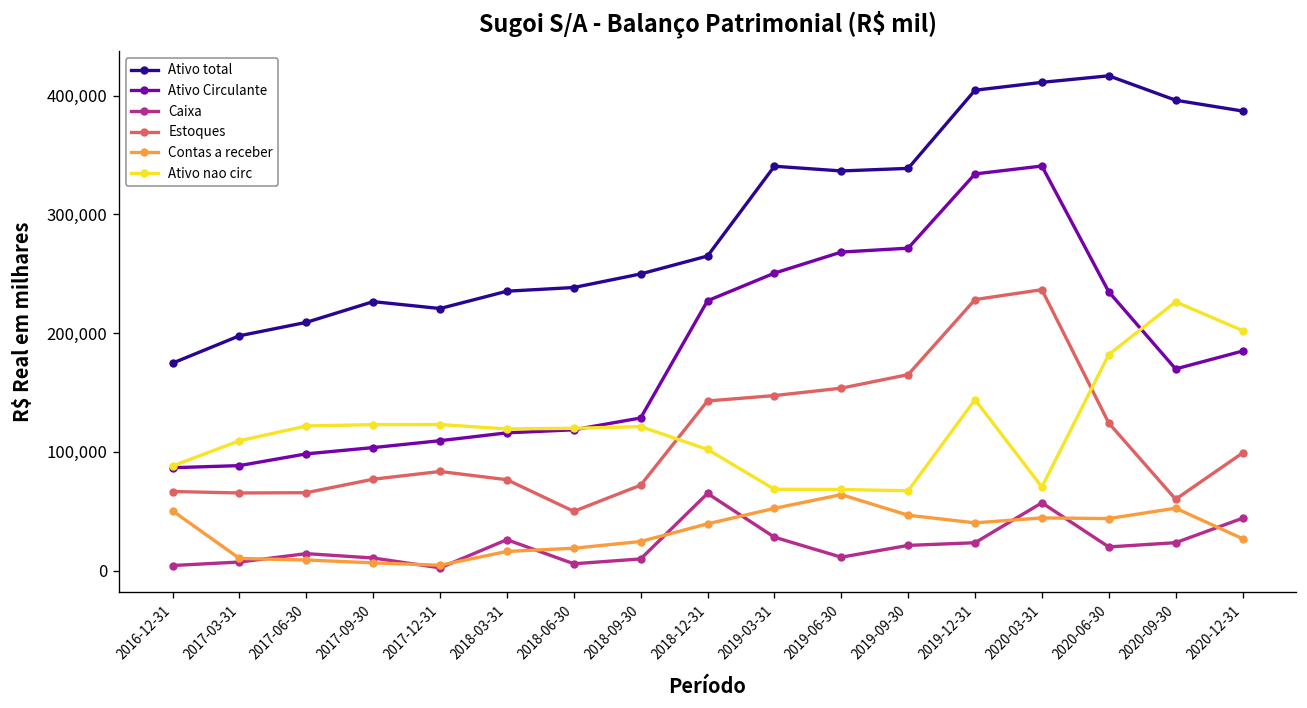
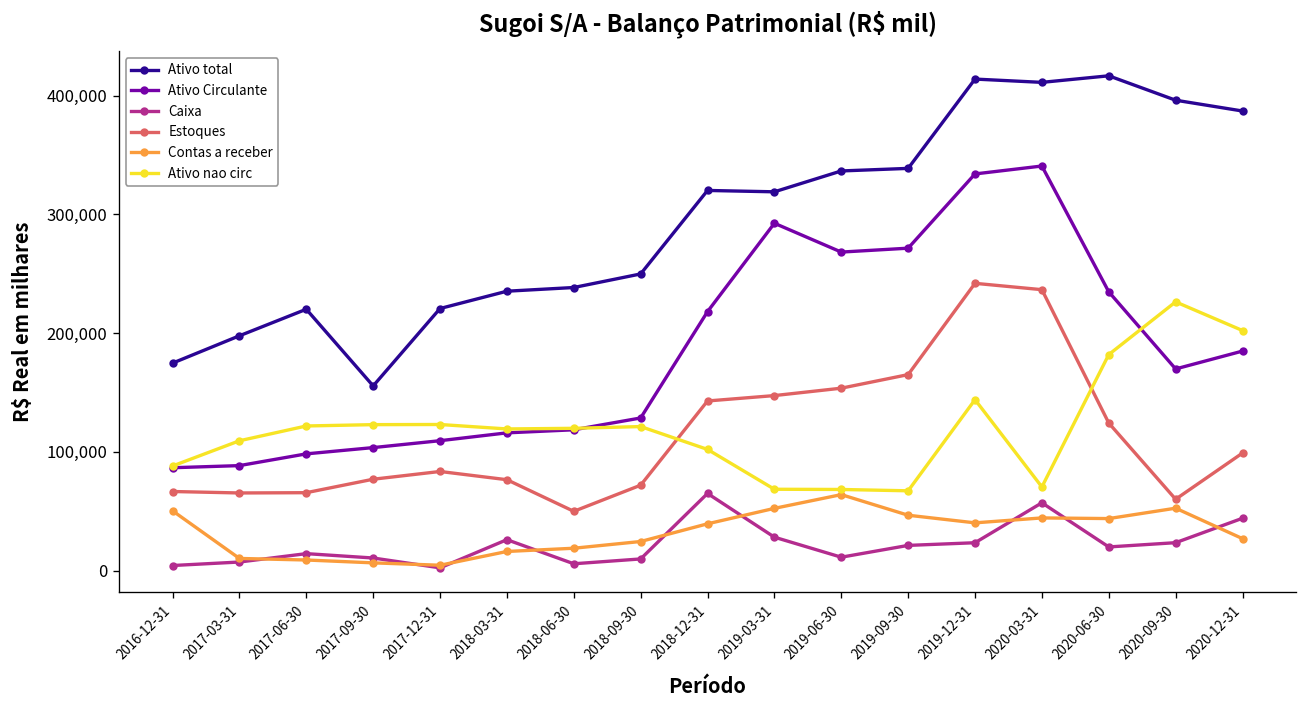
  {
    "Ativo total": {
      "2016-12-31": "170,000",
      "2017-03-31": "200,000",
-     "2017-06-30": "210,000",
-     "2017-09-30": "230,000",
+     "2017-06-30": "220,000",
+     "2017-09-30": "160,000",
      "2017-12-31": "220,000",
      "2018-03-31": "240,000",
      "2018-06-30": "240,000",
      "2018-09-30": "250,000",
-     "2018-12-31": "260,000",
-     "2019-03-31": "340,000",
+     "2018-12-31": "320,000",
+     "2019-03-31": "320,000",
      "2019-06-30": "340,000",
      "2019-09-30": "340,000",
-     "2019-12-31": "400,000",
+     "2019-12-31": "410,000",
      "2020-03-31": "410,000",
      "2020-06-30": "420,000",
      "2020-09-30": "400,000",
      "2020-12-31": "390,000"
    },
    "Ativo Circulante": {
      "2017-03-31": "90,000",
      "2017-06-30": "100,000",
      "2017-09-30": "100,000",
      "2017-12-31": "110,000",
      "2018-03-31": "120,000",
      "2018-09-30": "130,000",
-     "2018-12-31": "230,000",
-     "2019-03-31": "250,000",
+     "2018-12-31": "220,000",
+     "2019-03-31": "290,000",
      "2019-06-30": "270,000",
      "2019-09-30": "270,000",
      "2019-12-31": "330,000",
      "2020-03-31": "340,000",
      "2020-06-30": "230,000",
      "2020-09-30": "170,000",
      "2020-12-31": "180,000"
    },
    "Caixa": {
      "2016-12-31": "0",
      "2017-03-31": "10,000",
      "2017-06-30": "10,000",
      "2017-09-30": "10,000",
      "2018-03-31": "30,000",
      "2018-06-30": "10,000",
      "2018-09-30": "10,000",
      "2018-12-31": "60,000",
      "2019-03-31": "30,000",
      "2019-06-30": "10,000",
      "2019-09-30": "20,000",
      "2019-12-31": "20,000",
      "2020-03-31": "60,000",
      "2020-06-30": "20,000",
      "2020-09-30": "20,000",
      "2020-12-31": "40,000"
    },
    "Estoques": {
      "2016-12-31": "70,000",
      "2017-03-31": "70,000",
      "2017-06-30": "70,000",
      "2017-09-30": "80,000",
      "2017-12-31": "80,000",
      "2018-03-31": "80,000",
      "2018-06-30": "50,000",
      "2018-09-30": "70,000",
      "2018-12-31": "140,000",
      "2019-03-31": "150,000",
      "2019-06-30": "150,000",
      "2019-09-30": "170,000",
-     "2019-12-31": "230,000",
+     "2019-12-31": "240,000",
      "2020-03-31": "240,000",
      "2020-06-30": "120,000",
      "2020-09-30": "60,000",
      "2020-12-31": "100,000"
    },
    "Contas a receber": {
      "2016-12-31": "50,000",
      "2017-03-31": "10,000",
      "2017-06-30": "10,000",
      "2017-09-30": "10,000",
      "2018-03-31": "20,000",
      "2018-06-30": "20,000",
      "2018-09-30": "20,000",
      "2018-12-31": "40,000",
      "2019-03-31": "50,000",
      "2019-06-30": "60,000",
      "2019-09-30": "50,000",
      "2019-12-31": "40,000",
      "2020-03-31": "40,000",
      "2020-06-30": "40,000",
      "2020-09-30": "50,000",
      "2020-12-31": "30,000"
    },
    "Ativo nao circ": {
      "2017-03-31": "110,000",
      "2017-06-30": "120,000",
      "2017-09-30": "120,000",
      "2017-12-31": "120,000",
      "2018-03-31": "120,000",
      "2018-09-30": "120,000",
      "2018-12-31": "100,000",
      "2019-03-31": "70,000",
      "2019-06-30": "70,000",
      "2019-09-30": "70,000",
      "2019-12-31": "140,000",
      "2020-03-31": "70,000",
      "2020-06-30": "180,000",
      "2020-09-30": "230,000",
      "2020-12-31": "200,000"
    }
  }
